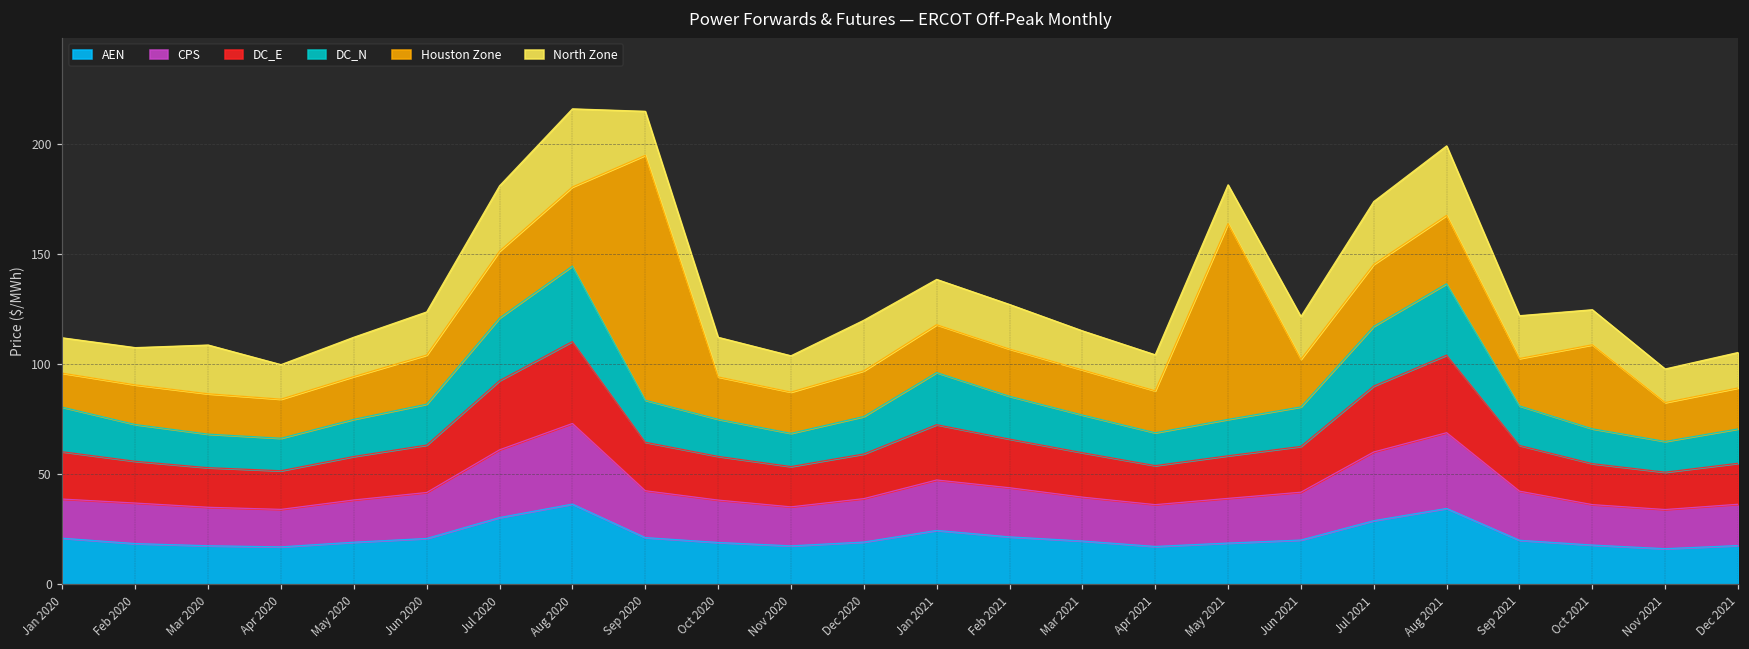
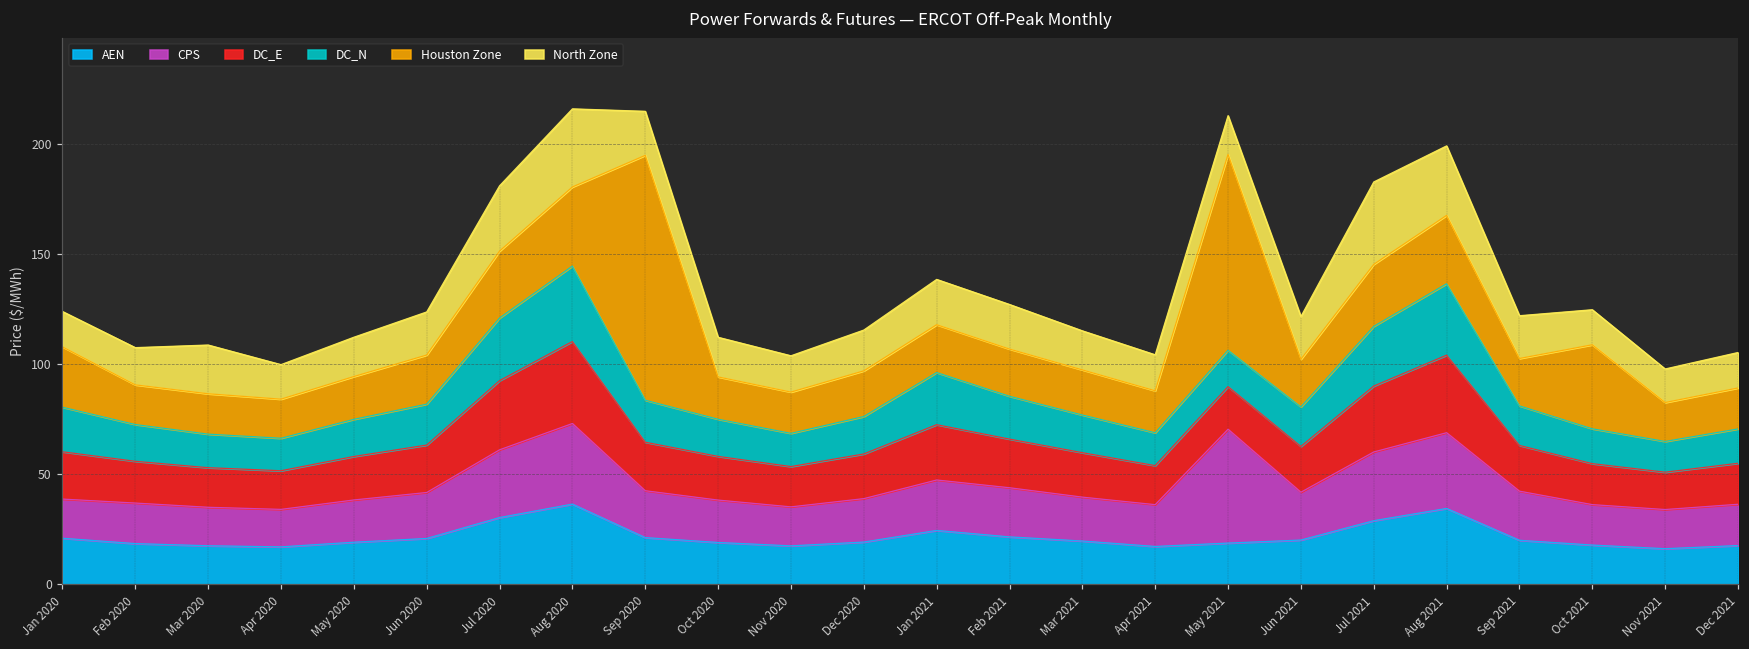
  {
    "CPS": {
      "Jan 2020": 18,
      "Feb 2020": 18,
      "Mar 2020": 17,
      "Apr 2020": 17,
      "May 2020": 19,
      "Jun 2020": 21,
      "Jul 2020": 31,
      "Aug 2020": 37,
      "Sep 2020": 21,
      "Oct 2020": 19,
      "Nov 2020": 18,
      "Dec 2020": 20,
      "Jan 2021": 23,
      "Feb 2021": 22,
      "Mar 2021": 20,
      "Apr 2021": 19,
-     "May 2021": 20,
+     "May 2021": 52,
      "Jun 2021": 22,
      "Jul 2021": 31,
      "Aug 2021": 34,
      "Sep 2021": 22,
      "Oct 2021": 18,
      "Nov 2021": 18,
      "Dec 2021": 19
    },
    "DC_E": {
      "Jan 2020": 21,
      "Feb 2020": 19,
      "Mar 2020": 18,
      "Apr 2020": 18,
      "May 2020": 20,
      "Jun 2020": 22,
      "Jul 2020": 31,
      "Aug 2020": 37,
      "Sep 2020": 22,
      "Oct 2020": 20,
      "Nov 2020": 18,
      "Dec 2020": 20,
      "Jan 2021": 25,
      "Feb 2021": 22,
      "Mar 2021": 20,
      "Apr 2021": 18,
      "May 2021": 19,
      "Jun 2021": 21,
      "Jul 2021": 30,
      "Aug 2021": 35,
      "Sep 2021": 21,
      "Oct 2021": 19,
      "Nov 2021": 17,
      "Dec 2021": 19
    },
    "Houston Zone": {
-     "Jan 2020": 15,
+     "Jan 2020": 27,
      "Feb 2020": 18,
      "Mar 2020": 18,
      "Apr 2020": 18,
      "May 2020": 19,
      "Jun 2020": 22,
      "Jul 2020": 30,
      "Aug 2020": 36,
      "Sep 2020": 111,
      "Oct 2020": 19,
      "Nov 2020": 19,
      "Dec 2020": 21,
      "Jan 2021": 22,
      "Feb 2021": 21,
      "Mar 2021": 20,
      "Apr 2021": 19,
      "May 2021": 89,
      "Jun 2021": 22,
      "Jul 2021": 28,
      "Aug 2021": 31,
      "Sep 2021": 22,
      "Oct 2021": 38,
      "Nov 2021": 18,
      "Dec 2021": 19
    },
    "North Zone": {
      "Jan 2020": 16,
      "Feb 2020": 17,
      "Mar 2020": 22,
      "Apr 2020": 16,
      "May 2020": 18,
      "Jun 2020": 20,
      "Jul 2020": 30,
      "Aug 2020": 35,
      "Sep 2020": 20,
      "Oct 2020": 18,
      "Nov 2020": 17,
-     "Dec 2020": 23,
+     "Dec 2020": 19,
      "Jan 2021": 21,
      "Feb 2021": 20,
      "Mar 2021": 18,
      "Apr 2021": 16,
      "May 2021": 18,
      "Jun 2021": 19,
-     "Jul 2021": 29,
+     "Jul 2021": 37,
      "Aug 2021": 32,
      "Sep 2021": 19,
      "Oct 2021": 16,
      "Nov 2021": 15,
      "Dec 2021": 16
    }
  }
